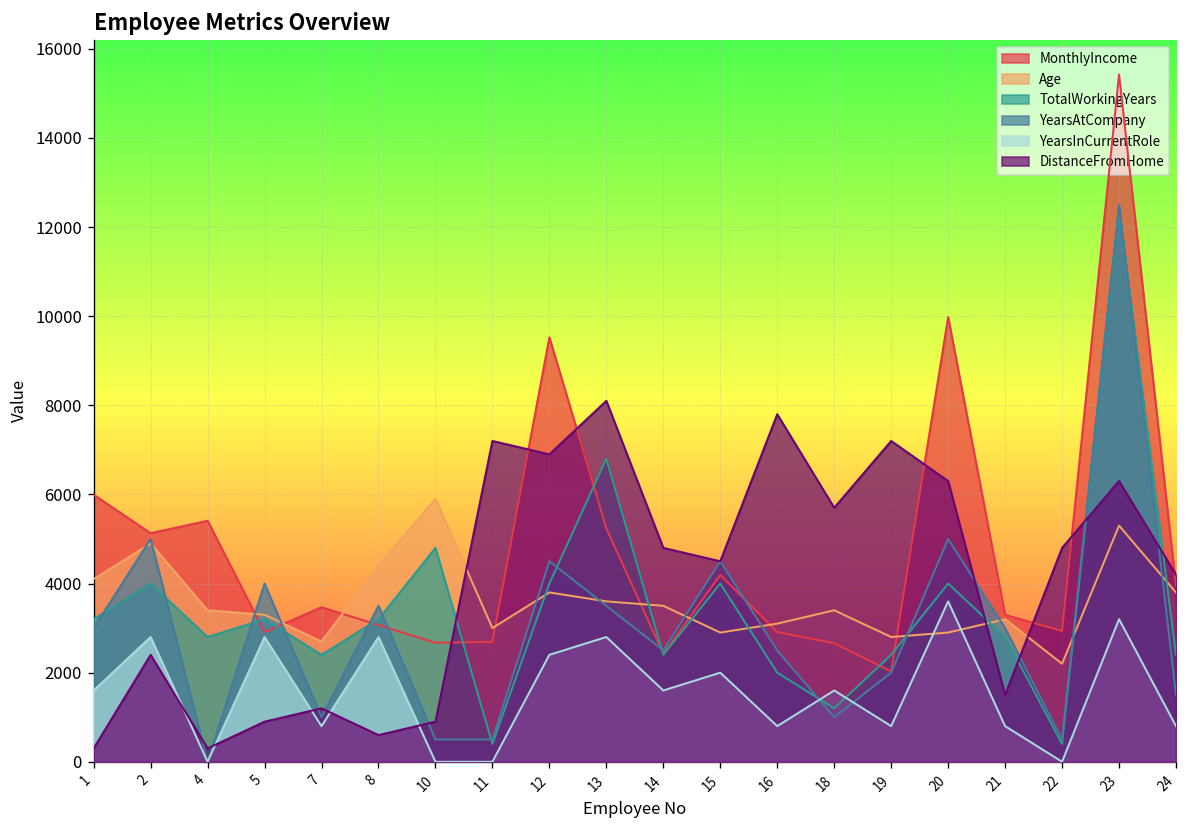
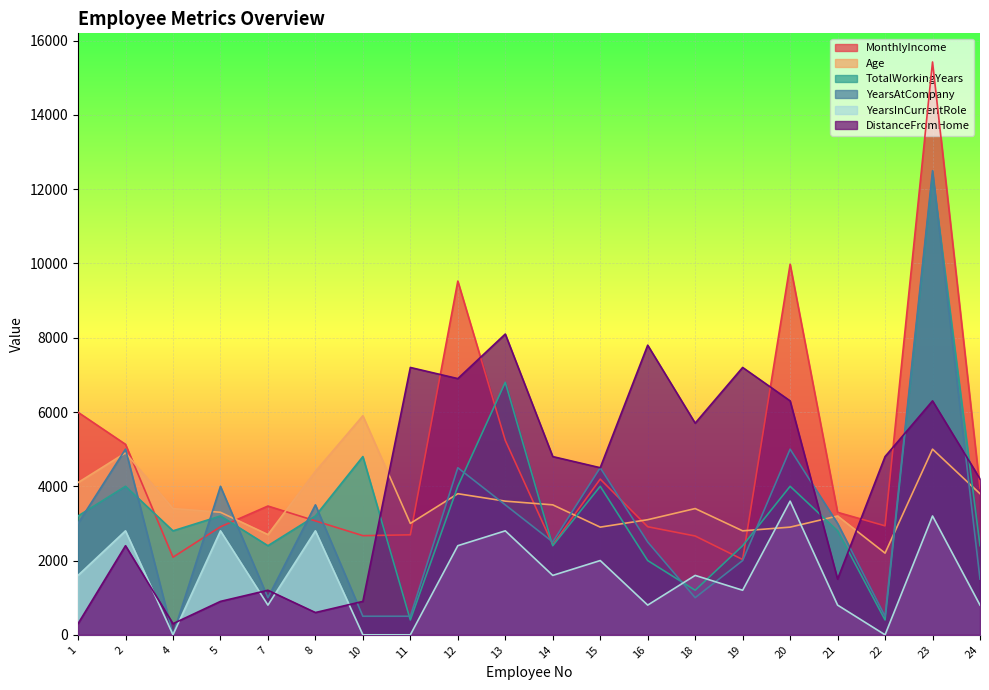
  {
    "MonthlyIncome": {
      "1": 6000,
      "2": 5100,
-     "4": 5400,
+     "4": 2100,
      "5": 2900,
      "7": 3500,
      "8": 3100,
      "10": 2700,
      "11": 2700,
      "12": 9500,
      "13": 5200,
      "15": 4200,
      "16": 2900,
      "18": 2700,
      "20": 10000,
      "21": 3300,
      "22": 2900,
      "24": 3900
    },
    "Age": {
      "1": 4100,
      "2": 4900,
      "4": 3400,
      "5": 3300,
      "7": 2700,
      "8": 4400,
      "10": 5900,
      "11": 3000,
      "12": 3800,
      "13": 3600,
      "14": 3500,
      "15": 2900,
      "16": 3100,
      "18": 3400,
      "19": 2800,
      "20": 2900,
      "21": 3200,
      "22": 2200,
-     "23": 5300,
+     "23": 5000,
      "24": 3800
    },
    "YearsInCurrentRole": {
      "1": 1600,
      "2": 2800,
      "5": 2800,
      "7": 800,
      "8": 2800,
      "10": 0,
      "11": 0,
      "12": 2400,
      "13": 2800,
      "14": 1600,
      "15": 2000,
      "16": 800,
      "18": 1600,
-     "19": 800,
+     "19": 1200,
      "20": 3600,
      "21": 800,
      "22": 0,
      "23": 3200,
      "24": 800
    },
    "DistanceFromHome": {
      "1": 300,
      "2": 2400,
      "4": 300,
      "5": 900,
      "7": 1200,
      "8": 600,
      "10": 900,
      "11": 7200,
      "12": 6900,
      "13": 8100,
      "14": 4800,
      "16": 7800,
      "18": 5700,
      "19": 7200,
      "20": 6300,
      "21": 1500,
      "22": 4800,
      "23": 6300,
      "24": 4200
    }
  }
